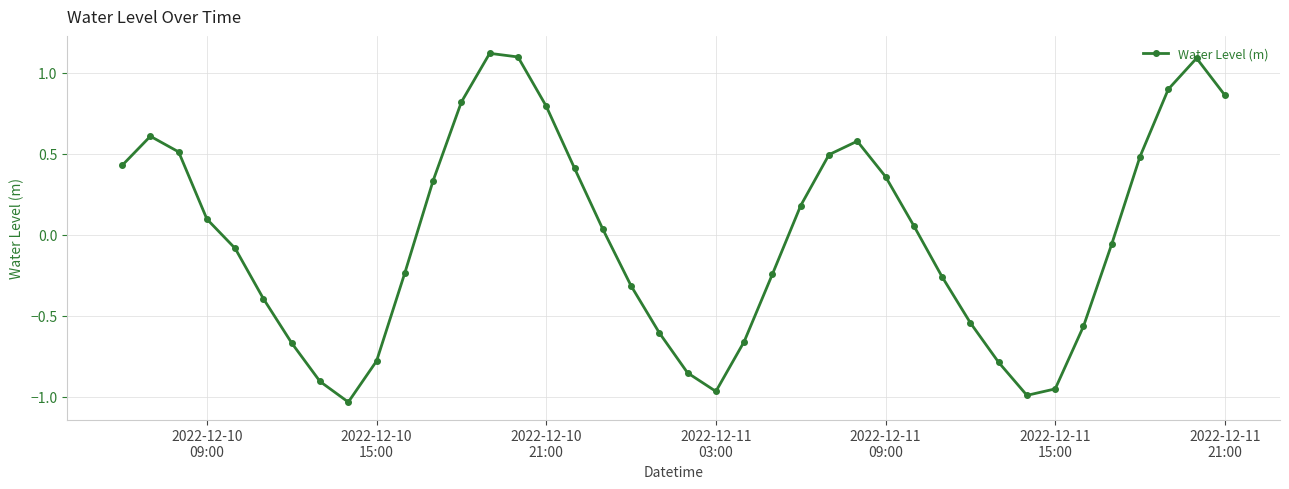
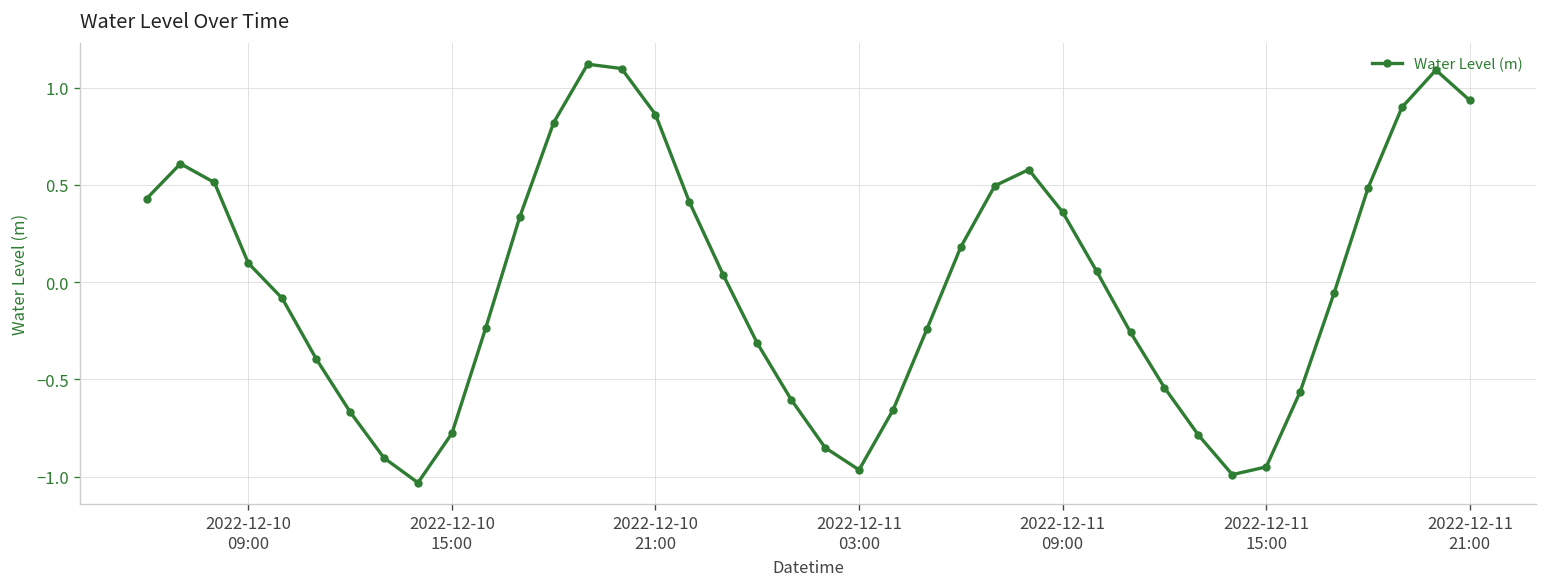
  {
    "2022-12-10 09:00": 0.10,
    "2022-12-10 15:00": -0.78,
-   "2022-12-10 21:00": 0.79,
+   "2022-12-10 21:00": 0.86,
    "2022-12-11 03:00": -0.97,
    "2022-12-11 09:00": 0.36,
    "2022-12-11 15:00": -0.95,
-   "2022-12-11 21:00": 0.86
+   "2022-12-11 21:00": 0.93
  }
